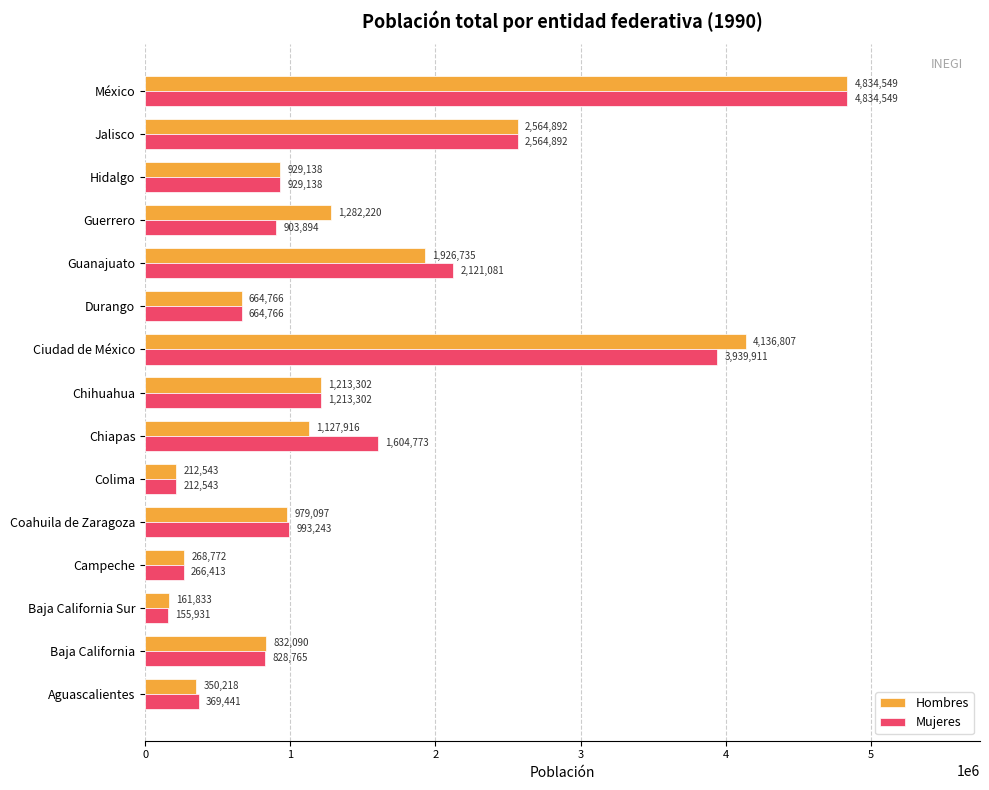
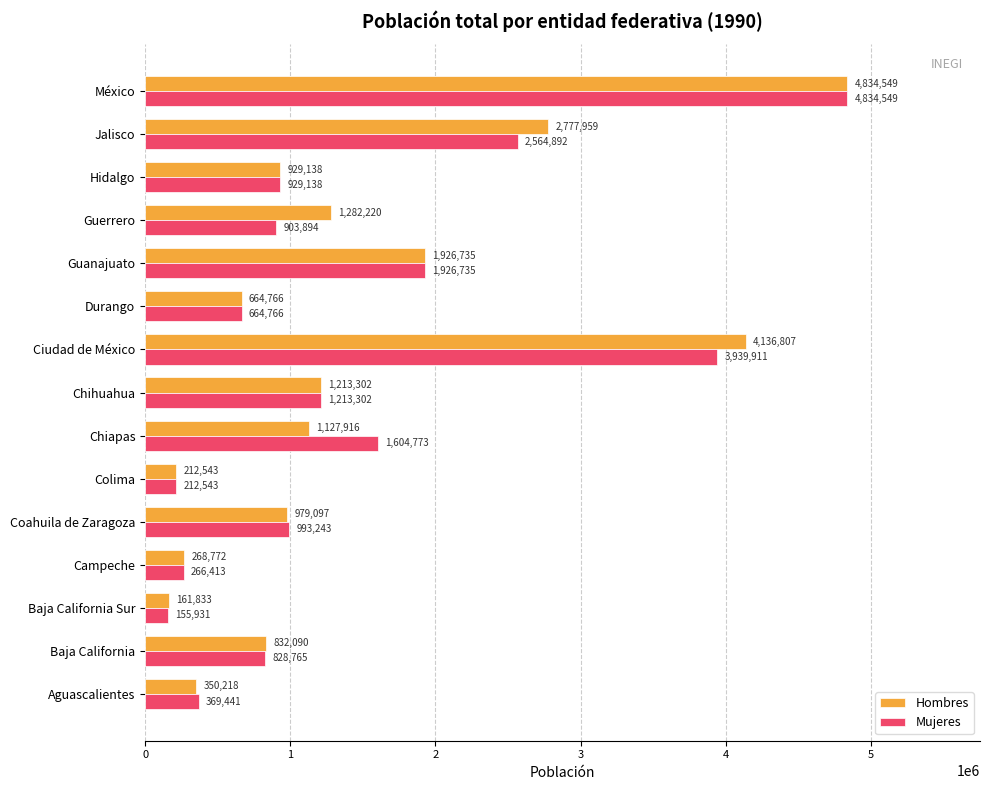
  {
    "Hombres": {
      "México": "4,834,549",
-     "Jalisco": "2,564,892",
+     "Jalisco": "2,777,959",
      "Hidalgo": "929,138",
      "Guerrero": "1,282,220",
      "Guanajuato": "1,926,735",
      "Durango": "664,766",
      "Ciudad de México": "4,136,807",
      "Chihuahua": "1,213,302",
      "Chiapas": "1,127,916",
      "Colima": "212,543",
      "Coahuila de Zaragoza": "979,097",
      "Campeche": "268,772",
      "Baja California Sur": "161,833",
      "Baja California": "832,090",
      "Aguascalientes": "350,218"
    },
    "Mujeres": {
      "México": "4,834,549",
      "Jalisco": "2,564,892",
      "Hidalgo": "929,138",
      "Guerrero": "903,894",
-     "Guanajuato": "2,121,081",
+     "Guanajuato": "1,926,735",
      "Durango": "664,766",
      "Ciudad de México": "3,939,911",
      "Chihuahua": "1,213,302",
      "Chiapas": "1,604,773",
      "Colima": "212,543",
      "Coahuila de Zaragoza": "993,243",
      "Campeche": "266,413",
      "Baja California Sur": "155,931",
      "Baja California": "828,765",
      "Aguascalientes": "369,441"
    }
  }
